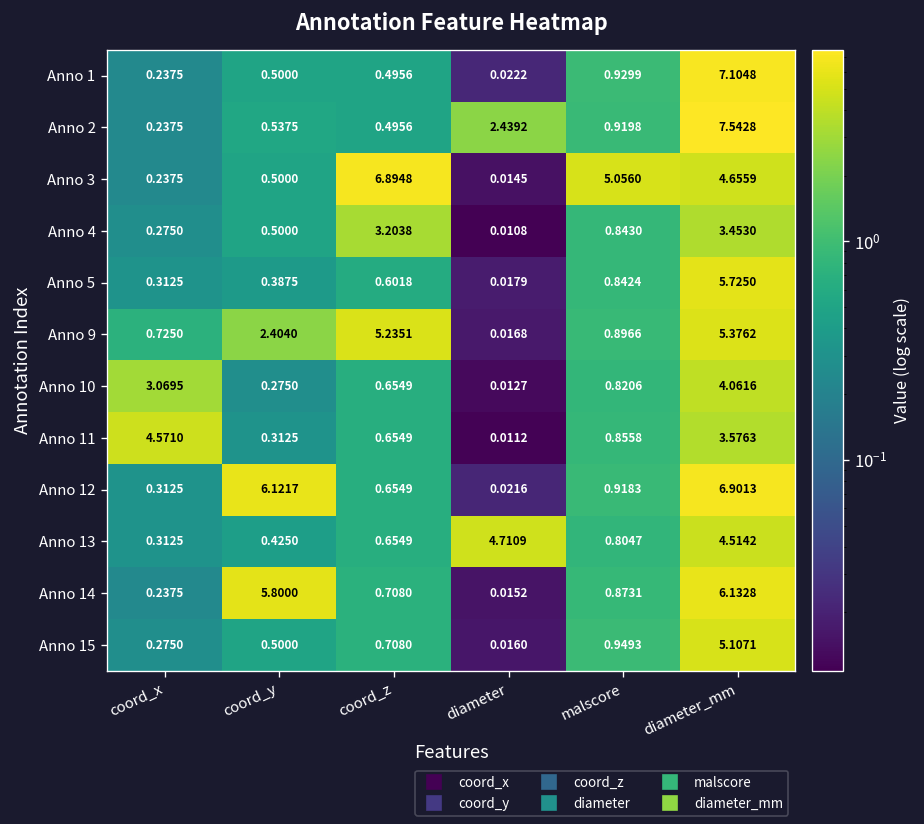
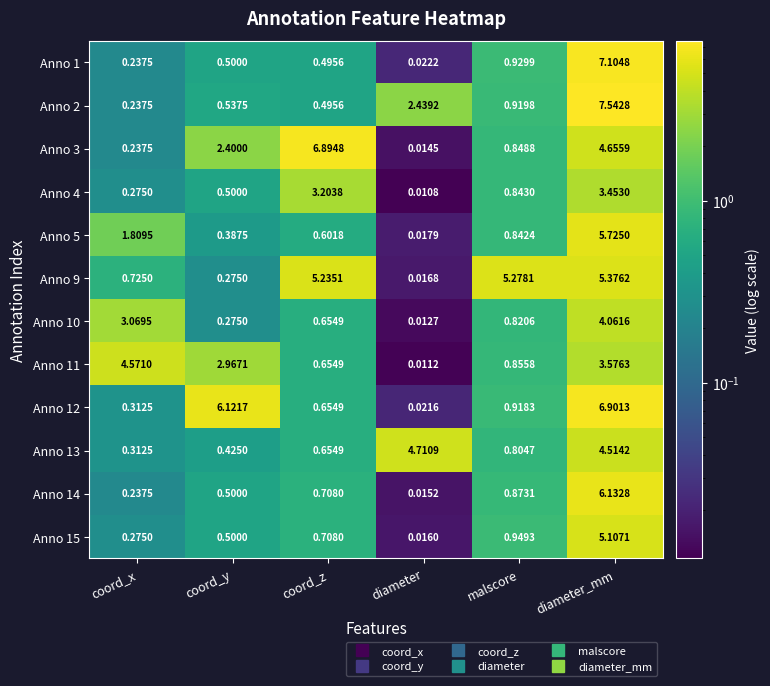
  {
    "Anno 1": {
      "coord_x": 0.2375,
      "coord_y": 0.5000,
      "coord_z": 0.4956,
      "diameter": 0.0222,
      "malscore": 0.9299,
      "diameter_mm": 7.1048
    },
    "Anno 2": {
      "coord_x": 0.2375,
      "coord_y": 0.5375,
      "coord_z": 0.4956,
      "diameter": 2.4392,
      "malscore": 0.9198,
      "diameter_mm": 7.5428
    },
    "Anno 3": {
      "coord_x": 0.2375,
-     "coord_y": 0.5000,
+     "coord_y": 2.4000,
      "coord_z": 6.8948,
      "diameter": 0.0145,
-     "malscore": 5.0560,
+     "malscore": 0.8488,
      "diameter_mm": 4.6559
    },
    "Anno 4": {
      "coord_x": 0.2750,
      "coord_y": 0.5000,
      "coord_z": 3.2038,
      "diameter": 0.0108,
      "malscore": 0.8430,
      "diameter_mm": 3.4530
    },
    "Anno 5": {
-     "coord_x": 0.3125,
+     "coord_x": 1.8095,
      "coord_y": 0.3875,
      "coord_z": 0.6018,
      "diameter": 0.0179,
      "malscore": 0.8424,
      "diameter_mm": 5.7250
    },
    "Anno 9": {
      "coord_x": 0.7250,
-     "coord_y": 2.4040,
+     "coord_y": 0.2750,
      "coord_z": 5.2351,
      "diameter": 0.0168,
-     "malscore": 0.8966,
+     "malscore": 5.2781,
      "diameter_mm": 5.3762
    },
    "Anno 10": {
      "coord_x": 3.0695,
      "coord_y": 0.2750,
      "coord_z": 0.6549,
      "diameter": 0.0127,
      "malscore": 0.8206,
      "diameter_mm": 4.0616
    },
    "Anno 11": {
      "coord_x": 4.5710,
-     "coord_y": 0.3125,
+     "coord_y": 2.9671,
      "coord_z": 0.6549,
      "diameter": 0.0112,
      "malscore": 0.8558,
      "diameter_mm": 3.5763
    },
    "Anno 12": {
      "coord_x": 0.3125,
      "coord_y": 6.1217,
      "coord_z": 0.6549,
      "diameter": 0.0216,
      "malscore": 0.9183,
      "diameter_mm": 6.9013
    },
    "Anno 13": {
      "coord_x": 0.3125,
      "coord_y": 0.4250,
      "coord_z": 0.6549,
      "diameter": 4.7109,
      "malscore": 0.8047,
      "diameter_mm": 4.5142
    },
    "Anno 14": {
      "coord_x": 0.2375,
-     "coord_y": 5.8000,
+     "coord_y": 0.5000,
      "coord_z": 0.7080,
      "diameter": 0.0152,
      "malscore": 0.8731,
      "diameter_mm": 6.1328
    },
    "Anno 15": {
      "coord_x": 0.2750,
      "coord_y": 0.5000,
      "coord_z": 0.7080,
      "diameter": 0.0160,
      "malscore": 0.9493,
      "diameter_mm": 5.1071
    }
  }
